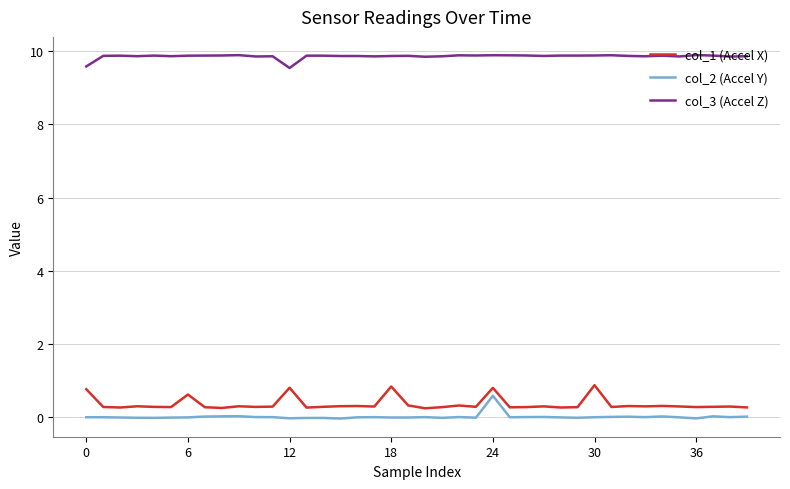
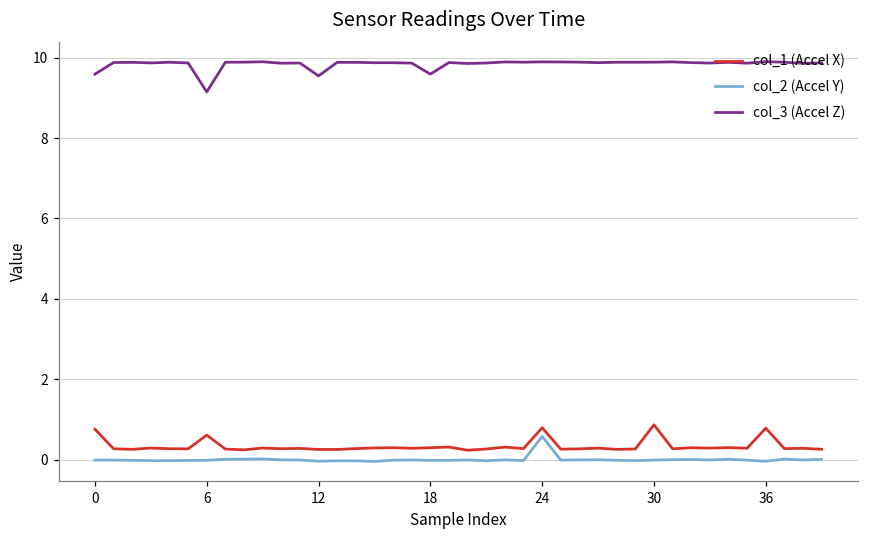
  {
    "col_1 (Accel X)": {
      "0": 0.8,
      "6": 0.6,
-     "12": 0.8,
-     "18": 0.8,
+     "12": 0.3,
+     "18": 0.3,
      "24": 0.8,
      "30": 0.9,
-     "36": 0.3
+     "36": 0.8
    },
    "col_2 (Accel Y)": {
      "0": 0.0,
      "6": 0.0,
      "12": 0.0,
      "18": 0.0,
      "24": 0.6,
      "30": 0.0,
      "36": 0.0
    },
    "col_3 (Accel Z)": {
      "0": 9.6,
-     "6": 9.9,
+     "6": 9.1,
      "12": 9.5,
-     "18": 9.9,
+     "18": 9.6,
      "24": 9.9,
      "30": 9.9,
      "36": 9.9
    }
  }
